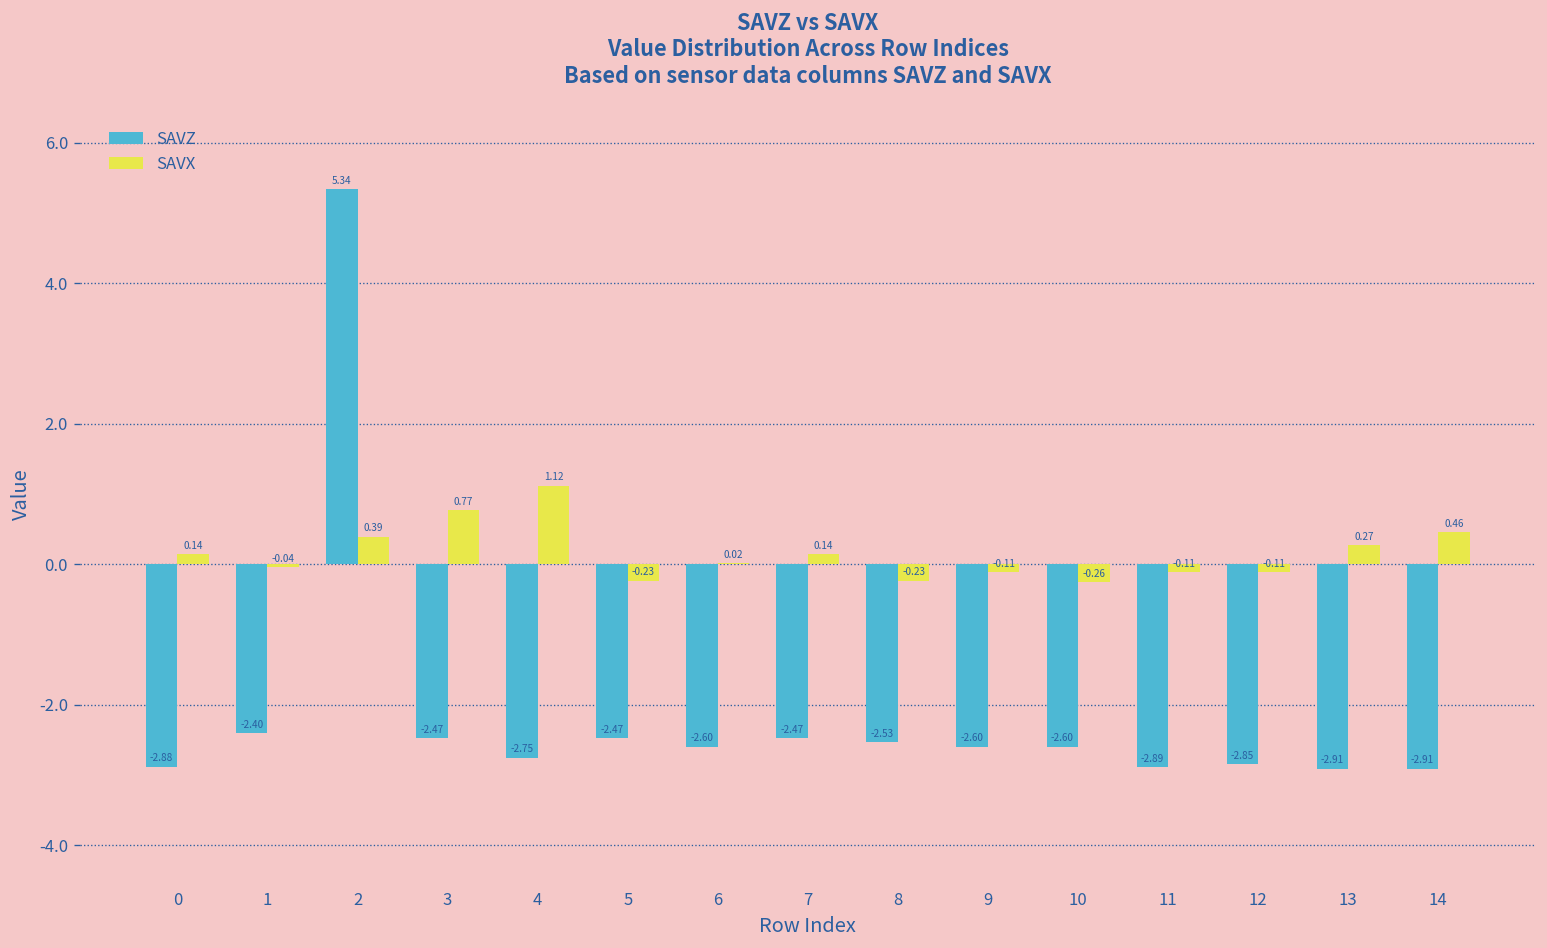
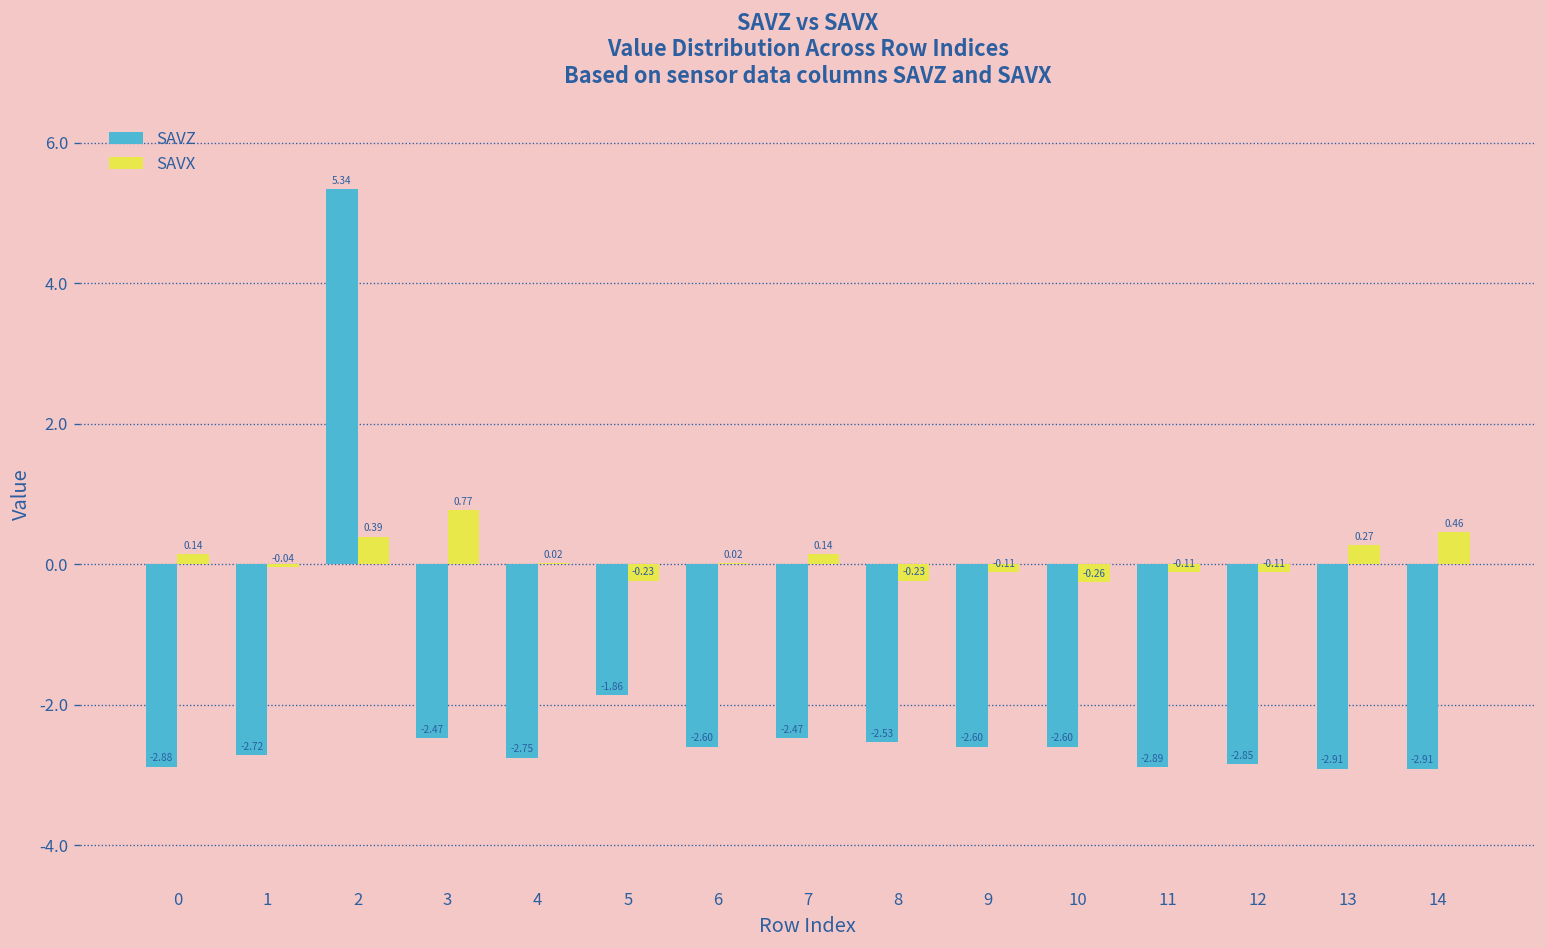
  {
    "SAVZ": {
      "0": -2.88,
-     "1": -2.40,
+     "1": -2.72,
      "2": 5.34,
      "3": -2.47,
      "4": -2.75,
-     "5": -2.47,
+     "5": -1.86,
      "6": -2.60,
      "7": -2.47,
      "8": -2.53,
      "9": -2.60,
      "10": -2.60,
      "11": -2.89,
      "12": -2.85,
      "13": -2.91,
      "14": -2.91
    },
    "SAVX": {
      "0": 0.14,
      "1": -0.04,
      "2": 0.39,
      "3": 0.77,
-     "4": 1.12,
+     "4": 0.02,
      "5": -0.23,
      "6": 0.02,
      "7": 0.14,
      "8": -0.23,
      "9": -0.11,
      "10": -0.26,
      "11": -0.11,
      "12": -0.11,
      "13": 0.27,
      "14": 0.46
    }
  }
